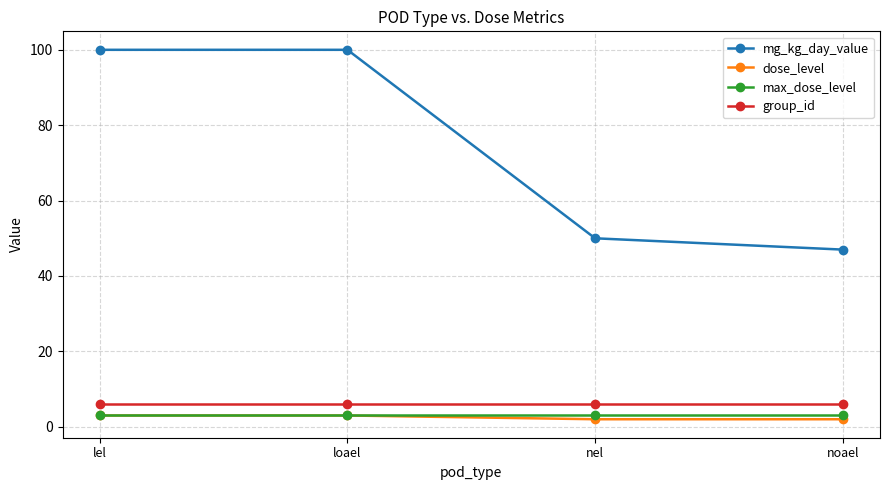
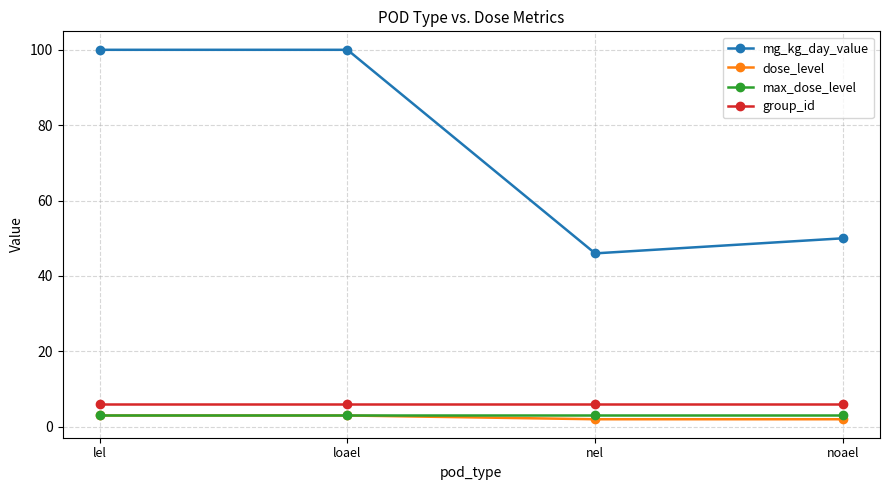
  {
    "mg_kg_day_value": {
      "lel": 100,
      "loael": 100,
-     "nel": 50,
-     "noael": 47
+     "nel": 46,
+     "noael": 50
    },
    "dose_level": {
      "nel": 2,
      "noael": 2
    },
    "max_dose_level": {
      "nel": 3,
      "noael": 3
    },
    "group_id": {
      "lel": 6,
      "loael": 6,
      "nel": 6,
      "noael": 6
    }
  }
